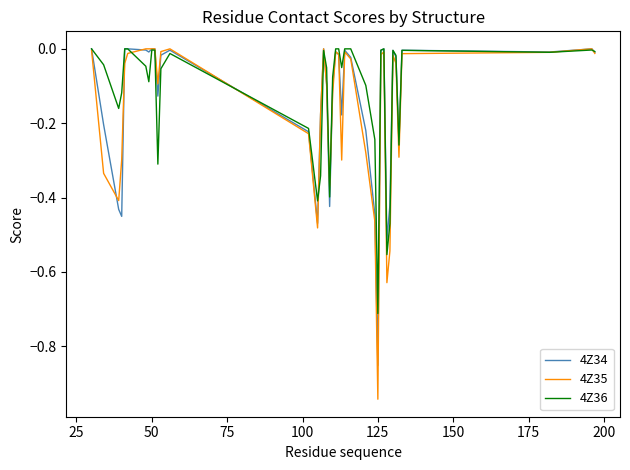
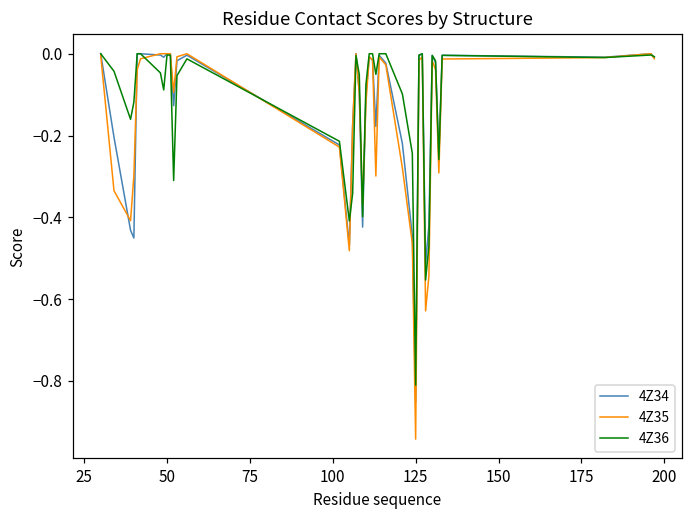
  {
    "4Z34": {
      "125": -0.85
    },
    "4Z35": {
      "125": -0.94
    },
    "4Z36": {
-     "125": -0.71
+     "125": -0.81
    }
  }
